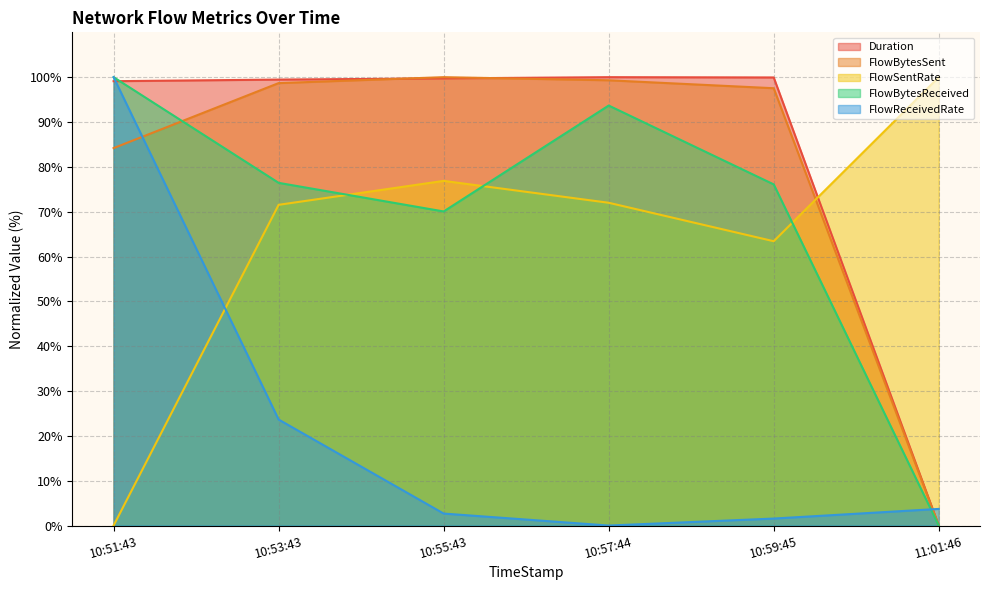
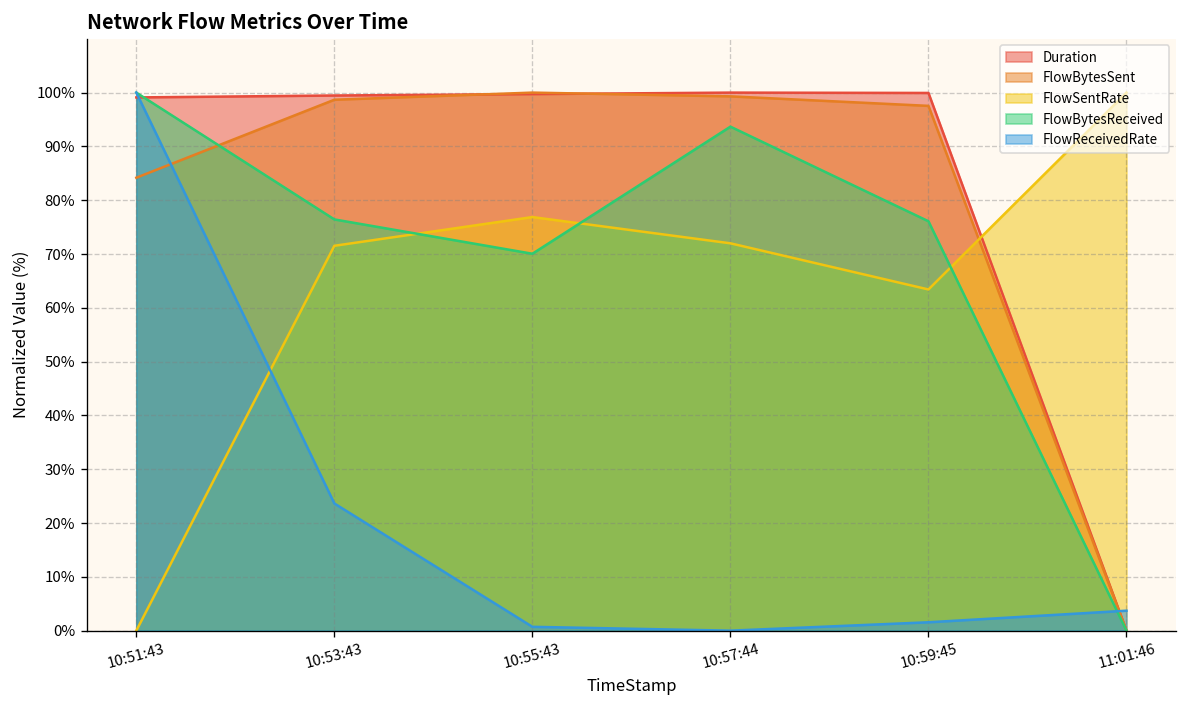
  {
    "FlowBytesReceived": {
      "10:53:43": "76%",
      "10:55:43": "70%",
      "10:57:44": "94%",
      "10:59:45": "76%"
    },
    "FlowReceivedRate": {
      "10:53:43": "24%",
-     "10:55:43": "3%",
+     "10:55:43": "1%",
      "10:57:44": "0%",
      "10:59:45": "2%",
      "11:01:46": "4%"
    }
  }
